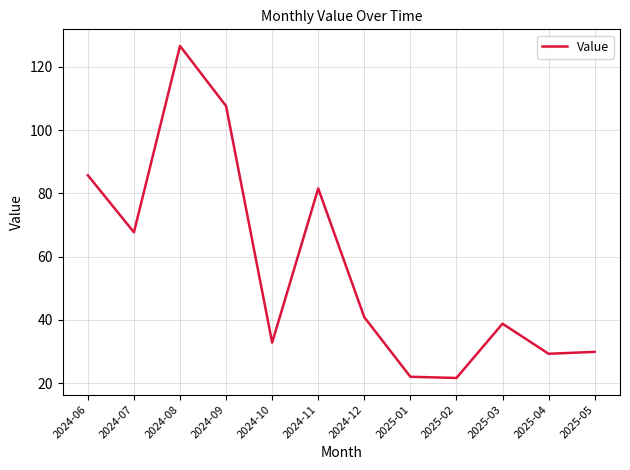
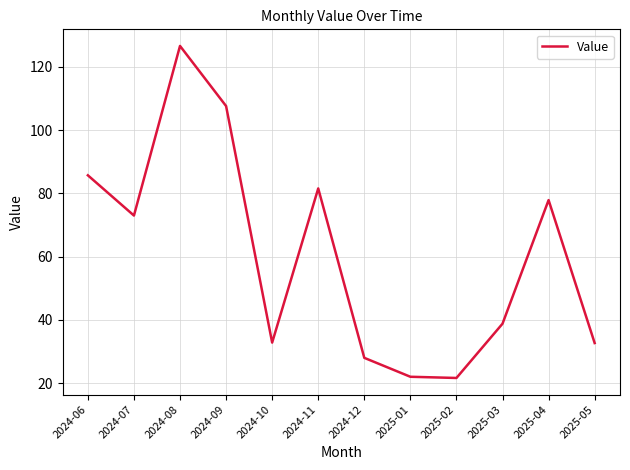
  {
    "2024-06": 86,
-   "2024-07": 68,
+   "2024-07": 73,
    "2024-08": 127,
    "2024-09": 108,
    "2024-10": 33,
    "2024-11": 82,
-   "2024-12": 41,
+   "2024-12": 28,
    "2025-01": 22,
    "2025-02": 22,
    "2025-03": 39,
-   "2025-04": 29,
-   "2025-05": 30
+   "2025-04": 78,
+   "2025-05": 33
  }
